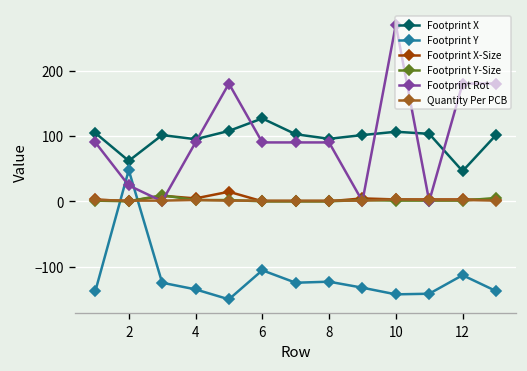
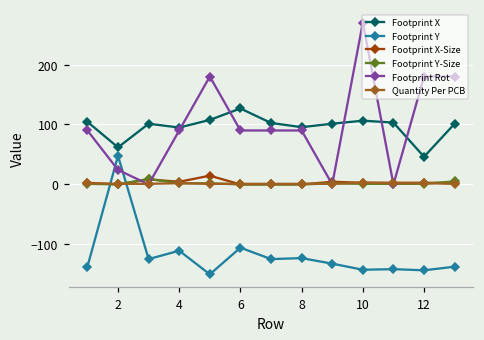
  {
    "Footprint X": {
      "2": 60,
      "4": 90,
      "6": 130,
      "8": 100,
      "10": 110,
      "12": 50
    },
    "Footprint Y": {
      "2": 50,
-     "4": -130,
+     "4": -110,
      "6": -110,
      "8": -120,
      "10": -140,
-     "12": -110
+     "12": -140
    },
    "Footprint Rot": {
      "2": 20,
      "4": 90,
      "6": 90,
      "8": 90
    }
  }
